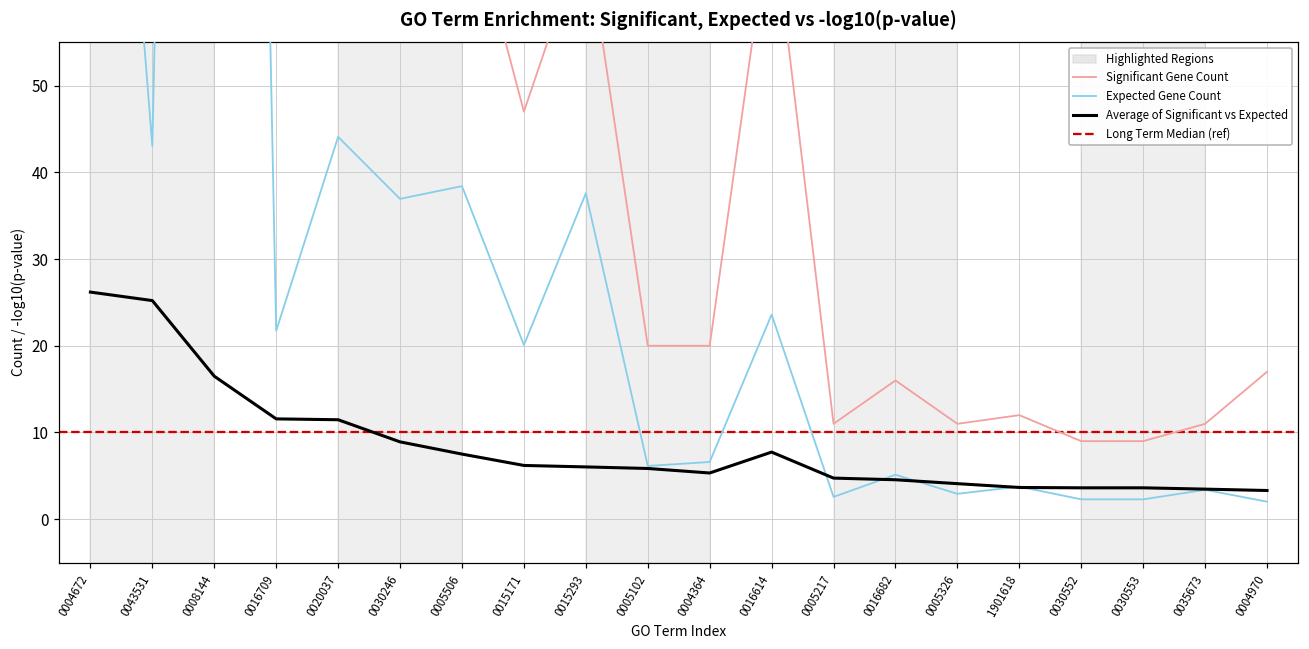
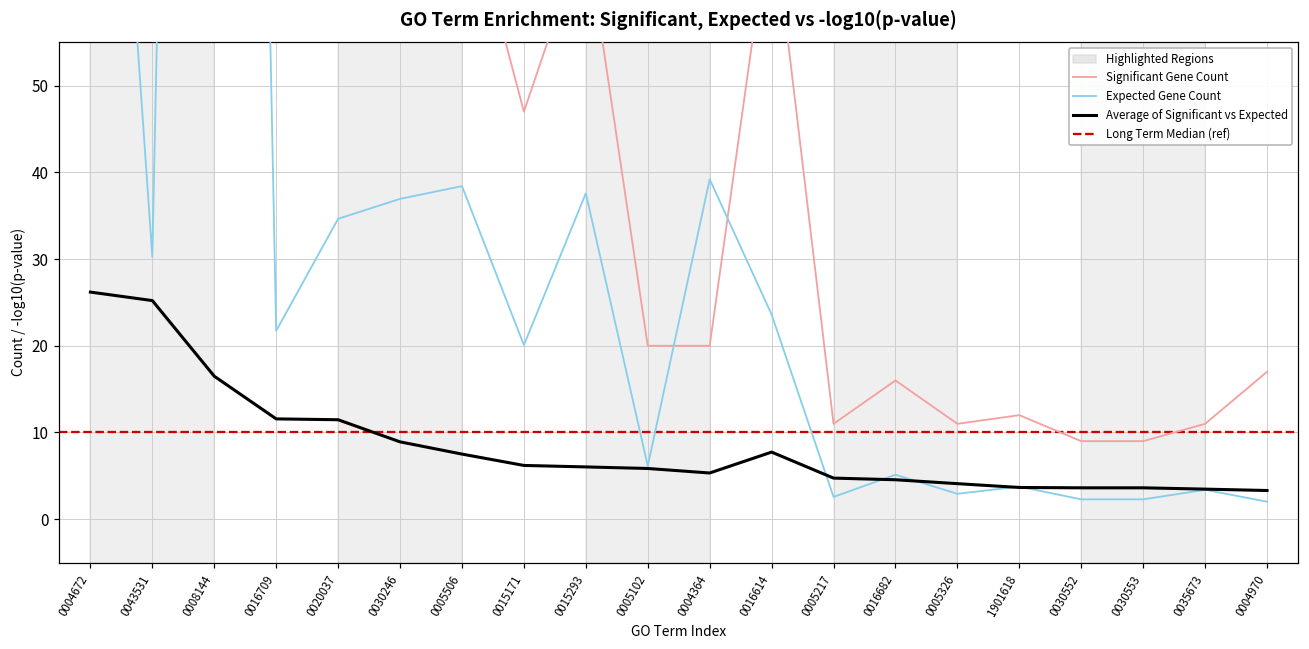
  {
    "Significant Gene Count": {
      "0015171": 47,
      "0005102": 20,
      "0004364": 20,
      "0005217": 11,
      "0016682": 16,
      "0005326": 11,
      "1901618": 12,
      "0030552": 9,
      "0030553": 9,
      "0035673": 11,
      "0004970": 17
    },
    "Expected Gene Count": {
-     "0043531": 43,
+     "0043531": 30,
      "0016709": 22,
-     "0020037": 44,
+     "0020037": 35,
      "0030246": 37,
      "0005506": 38,
      "0015171": 20,
      "0015293": 38,
-     "0004364": 7,
+     "0004364": 39,
      "0016614": 24,
      "0005217": 3,
      "0016682": 5,
      "0005326": 3,
      "0030552": 2,
      "0030553": 2,
      "0004970": 2
    },
    "Average of Significant vs Expected": {
      "0004672": 26,
      "0043531": 25,
      "0008144": 16,
      "0016709": 12,
      "0020037": 11,
      "0030246": 9,
      "0005506": 8,
      "0015171": 6,
      "0015293": 6,
      "0004364": 5,
      "0016614": 8,
      "0005217": 5,
      "0016682": 5,
      "0005326": 4,
      "0030552": 4,
      "0030553": 4,
      "0004970": 3
    }
  }
